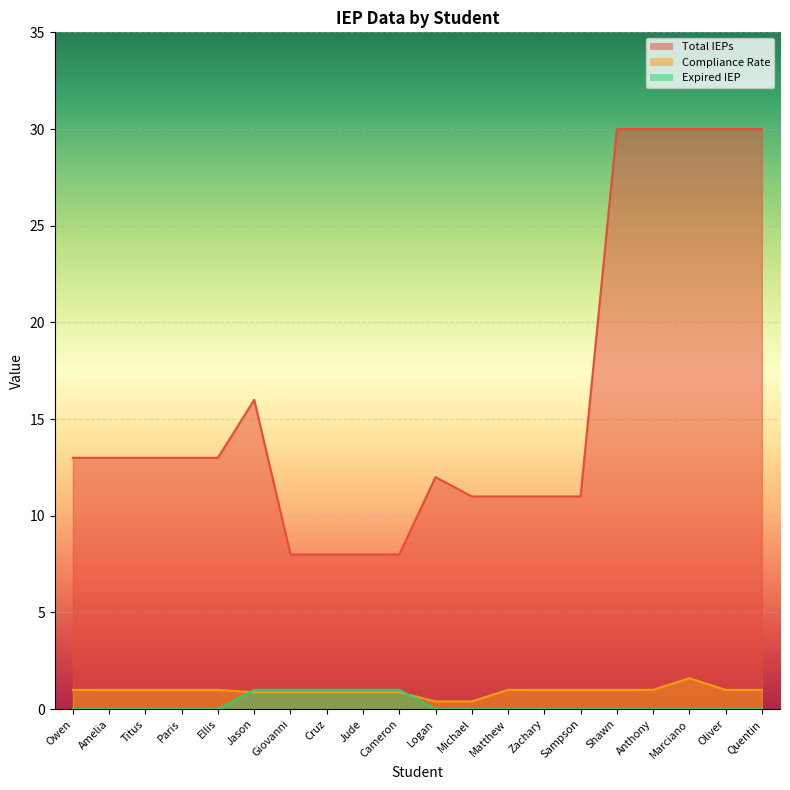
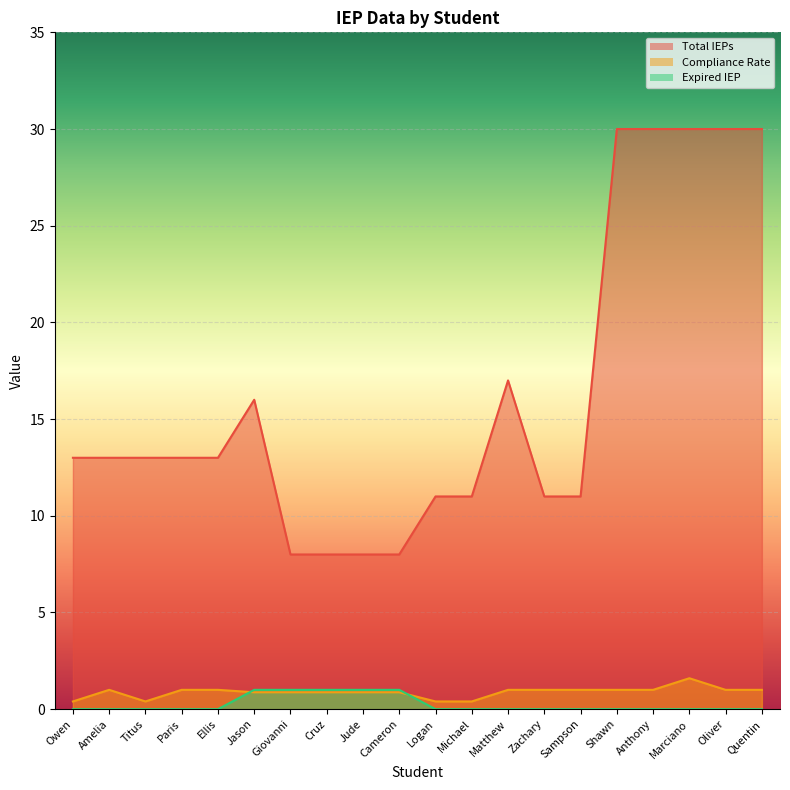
  {
    "Total IEPs": {
      "Owen": 13,
      "Amelia": 13,
      "Titus": 13,
      "Paris": 13,
      "Ellis": 13,
      "Jason": 16,
      "Giovanni": 8,
      "Cruz": 8,
      "Jude": 8,
      "Cameron": 8,
-     "Logan": 12,
+     "Logan": 11,
      "Michael": 11,
-     "Matthew": 11,
+     "Matthew": 17,
      "Zachary": 11,
      "Sampson": 11,
      "Shawn": 30,
      "Anthony": 30,
      "Marciano": 30,
      "Oliver": 30,
      "Quentin": 30
    },
    "Compliance Rate": {
-     "Owen": 1.0,
+     "Owen": 0.4,
      "Amelia": 1.0,
-     "Titus": 1.0,
+     "Titus": 0.4,
      "Paris": 1.0,
      "Ellis": 1.0,
      "Logan": 0.4,
      "Michael": 0.4,
      "Matthew": 1.0,
      "Zachary": 1.0,
      "Sampson": 1.0,
      "Shawn": 1.0,
      "Anthony": 1.0,
      "Marciano": 1.6,
      "Oliver": 1.0,
      "Quentin": 1.0
    },
    "Expired IEP": {
      "Owen": 0.0,
      "Amelia": 0.0,
      "Titus": 0.0,
      "Paris": 0.0,
      "Ellis": 0.0,
      "Logan": 0.0,
      "Michael": 0.0,
      "Matthew": 0.0,
      "Zachary": 0.0,
      "Sampson": 0.0,
      "Shawn": 0.0,
      "Anthony": 0.0,
      "Marciano": 0.0,
      "Oliver": 0.0,
      "Quentin": 0.0
    }
  }
